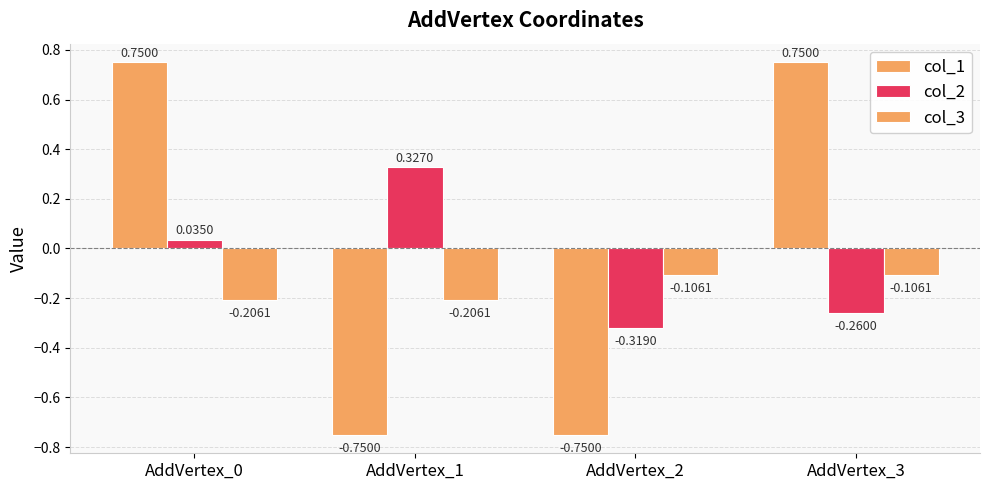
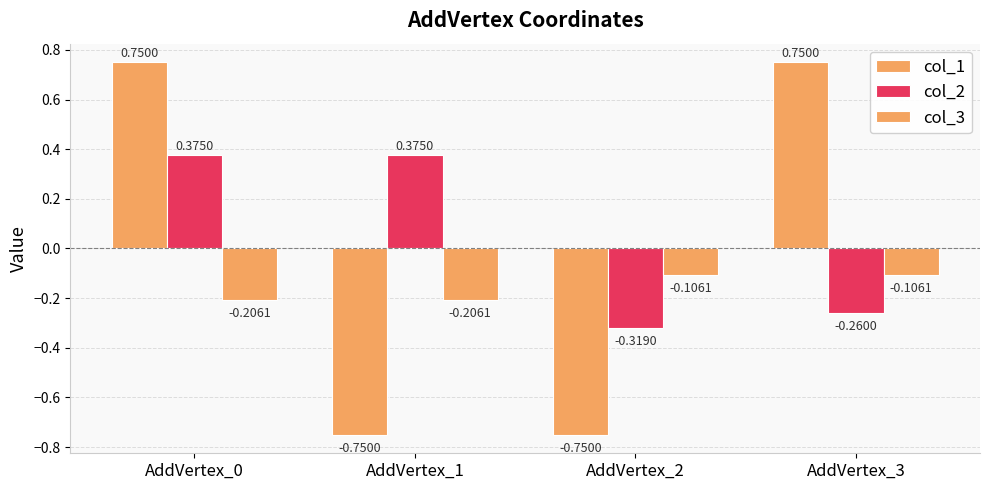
  {
    "col_2": {
-     "AddVertex_0": 0.0350,
-     "AddVertex_1": 0.3270,
+     "AddVertex_0": 0.3750,
+     "AddVertex_1": 0.3750,
      "AddVertex_2": -0.3190,
      "AddVertex_3": -0.2600
    }
  }
